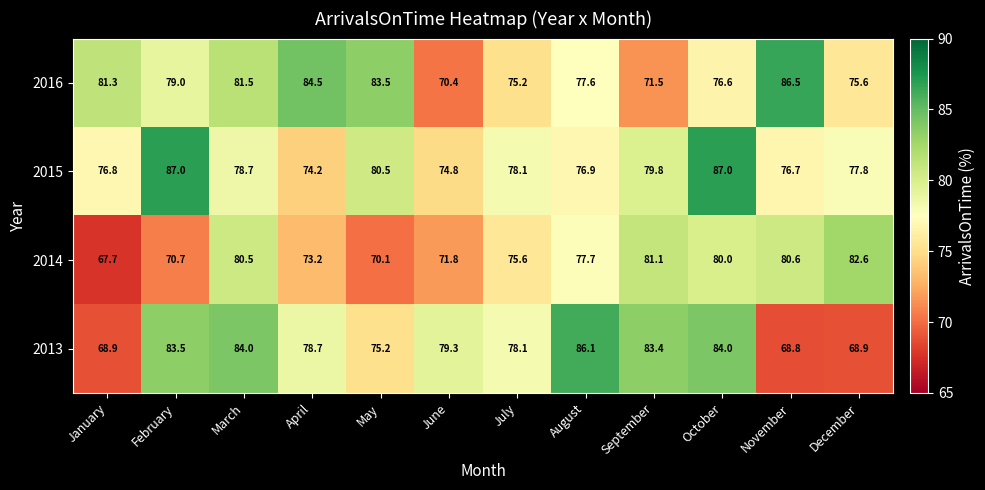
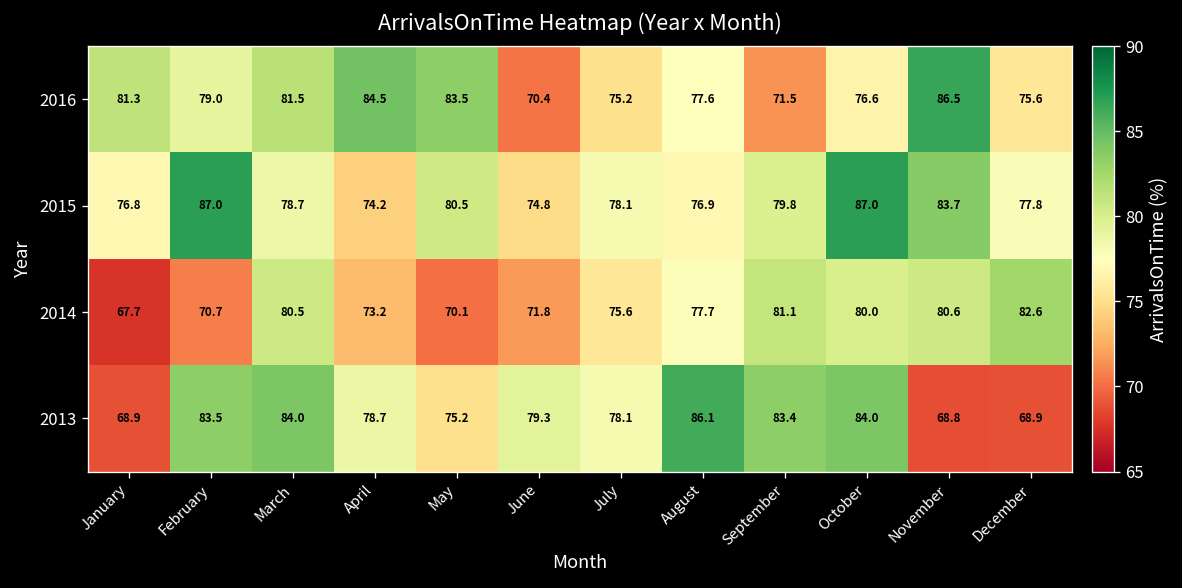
  {
    "2016": {
      "January": 81.3,
      "February": 79.0,
      "March": 81.5,
      "April": 84.5,
      "May": 83.5,
      "June": 70.4,
      "July": 75.2,
      "August": 77.6,
      "September": 71.5,
      "October": 76.6,
      "November": 86.5,
      "December": 75.6
    },
    "2015": {
      "January": 76.8,
      "February": 87.0,
      "March": 78.7,
      "April": 74.2,
      "May": 80.5,
      "June": 74.8,
      "July": 78.1,
      "August": 76.9,
      "September": 79.8,
      "October": 87.0,
-     "November": 76.7,
+     "November": 83.7,
      "December": 77.8
    },
    "2014": {
      "January": 67.7,
      "February": 70.7,
      "March": 80.5,
      "April": 73.2,
      "May": 70.1,
      "June": 71.8,
      "July": 75.6,
      "August": 77.7,
      "September": 81.1,
      "October": 80.0,
      "November": 80.6,
      "December": 82.6
    },
    "2013": {
      "January": 68.9,
      "February": 83.5,
      "March": 84.0,
      "April": 78.7,
      "May": 75.2,
      "June": 79.3,
      "July": 78.1,
      "August": 86.1,
      "September": 83.4,
      "October": 84.0,
      "November": 68.8,
      "December": 68.9
    }
  }
